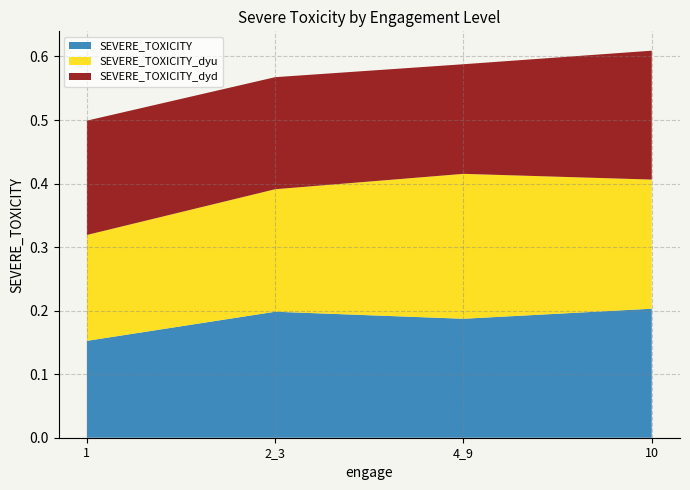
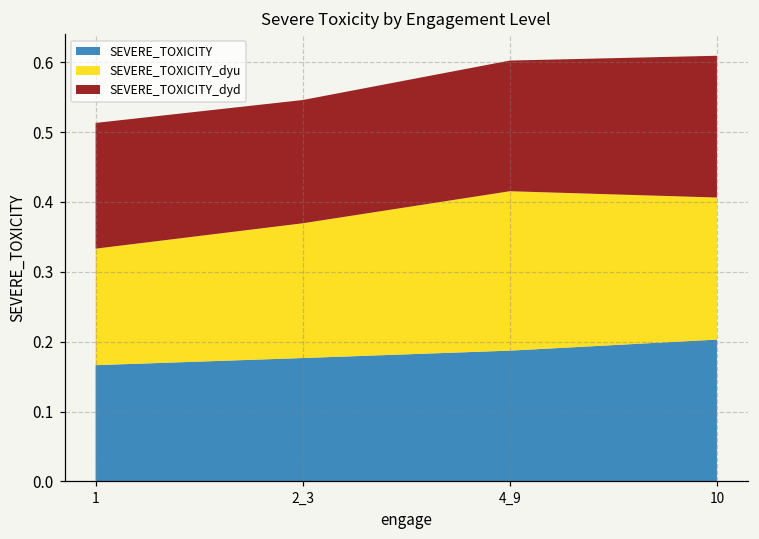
  {
    "SEVERE_TOXICITY": {
-     "1": 0.15,
-     "2_3": 0.20,
+     "1": 0.17,
+     "2_3": 0.18,
      "4_9": 0.19,
      "10": 0.20
    },
    "SEVERE_TOXICITY_dyu": {
      "1": 0.17,
      "2_3": 0.19,
      "4_9": 0.23,
      "10": 0.20
    },
    "SEVERE_TOXICITY_dyd": {
      "1": 0.18,
      "2_3": 0.18,
-     "4_9": 0.17,
+     "4_9": 0.19,
      "10": 0.20
    }
  }
